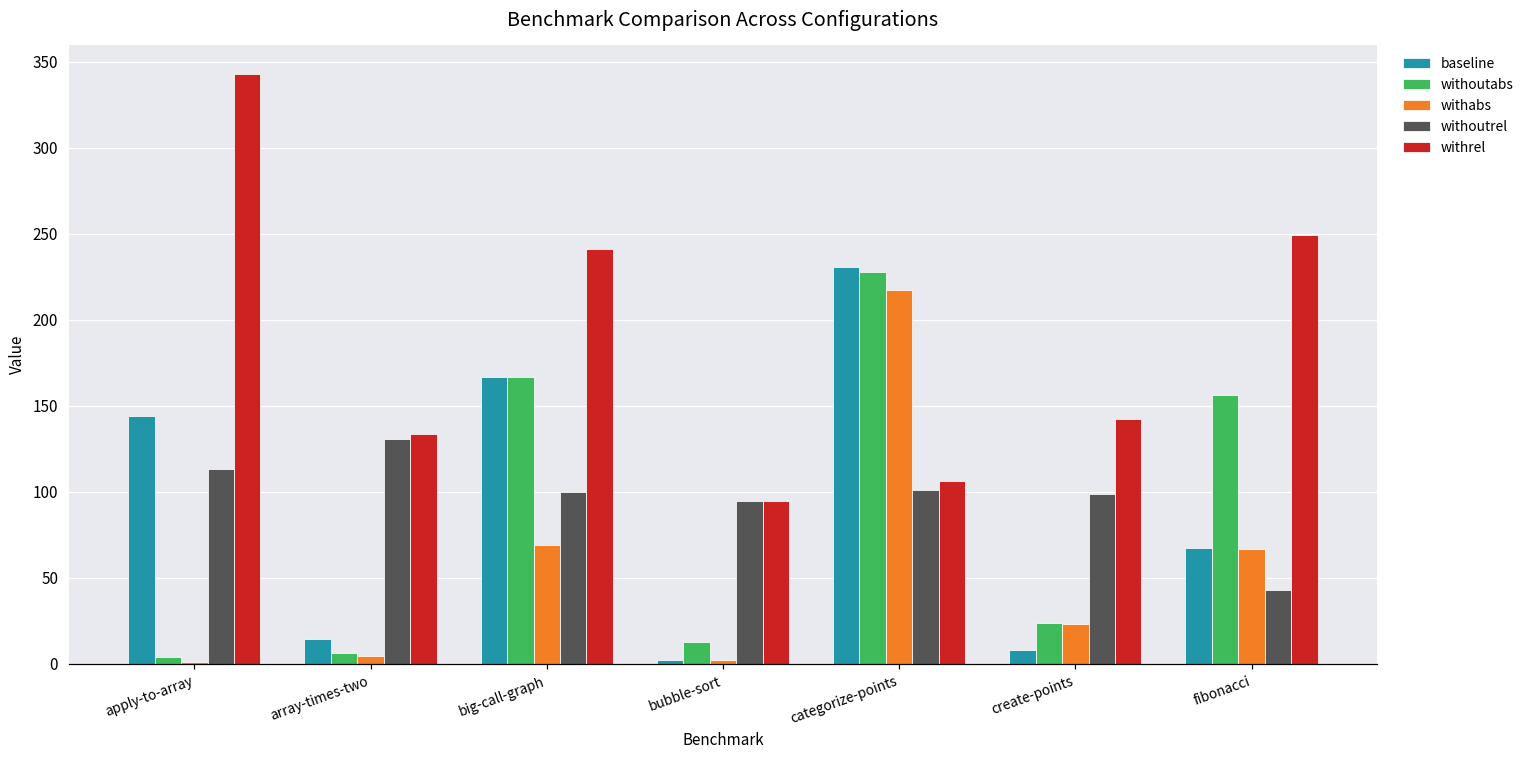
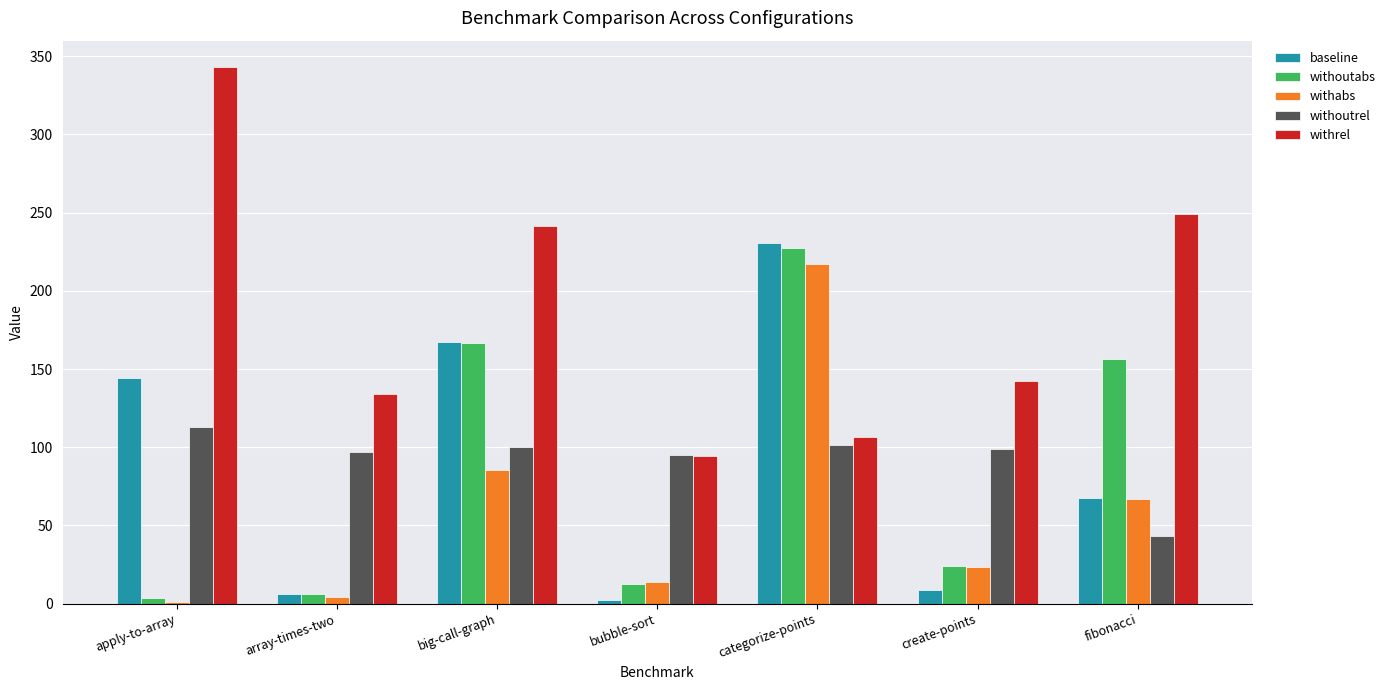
  {
    "baseline": {
      "apply-to-array": 144,
-     "array-times-two": 15,
+     "array-times-two": 6,
      "big-call-graph": 167,
      "bubble-sort": 2,
      "categorize-points": 231,
      "create-points": 8,
      "fibonacci": 67
    },
    "withoutabs": {
      "apply-to-array": 4,
      "array-times-two": 6,
      "big-call-graph": 167,
      "bubble-sort": 13,
      "categorize-points": 228,
      "create-points": 24,
      "fibonacci": 156
    },
    "withabs": {
      "array-times-two": 4,
-     "big-call-graph": 69,
-     "bubble-sort": 2,
+     "big-call-graph": 86,
+     "bubble-sort": 14,
      "categorize-points": 217,
      "create-points": 23,
      "fibonacci": 67
    },
    "withoutrel": {
      "apply-to-array": 113,
-     "array-times-two": 131,
+     "array-times-two": 97,
      "big-call-graph": 100,
      "bubble-sort": 95,
      "categorize-points": 101,
      "create-points": 99,
      "fibonacci": 43
    },
    "withrel": {
      "apply-to-array": 343,
      "array-times-two": 134,
      "big-call-graph": 241,
      "bubble-sort": 95,
      "categorize-points": 106,
      "create-points": 142,
      "fibonacci": 249
    }
  }
